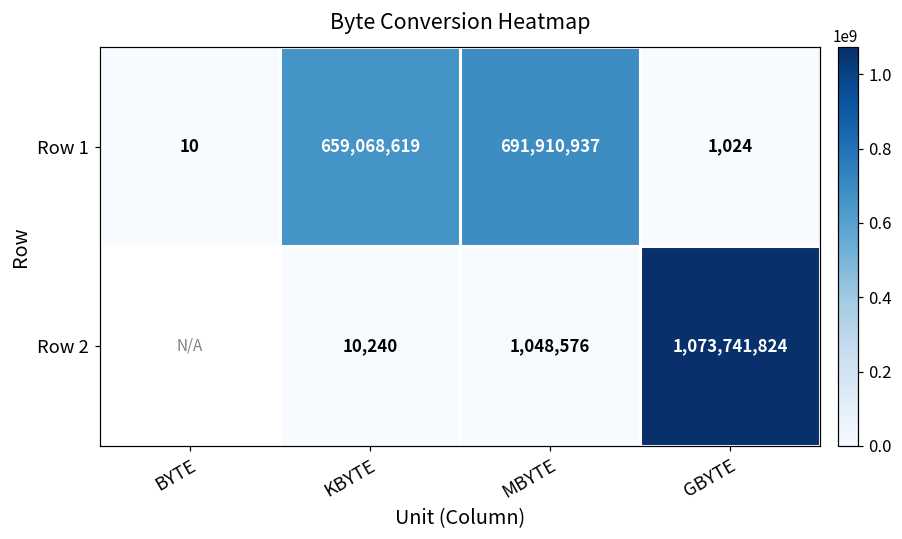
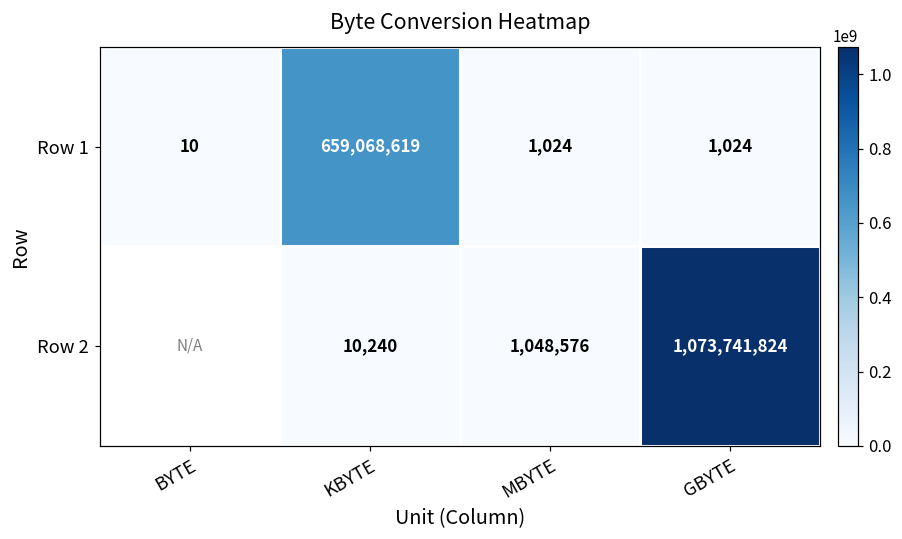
  {
    "Row 1": {
      "BYTE": "10",
      "KBYTE": "659,068,619",
-     "MBYTE": "691,910,937",
+     "MBYTE": "1,024",
      "GBYTE": "1,024"
    },
    "Row 2": {
      "KBYTE": "10,240",
      "MBYTE": "1,048,576",
      "GBYTE": "1,073,741,824"
    }
  }
